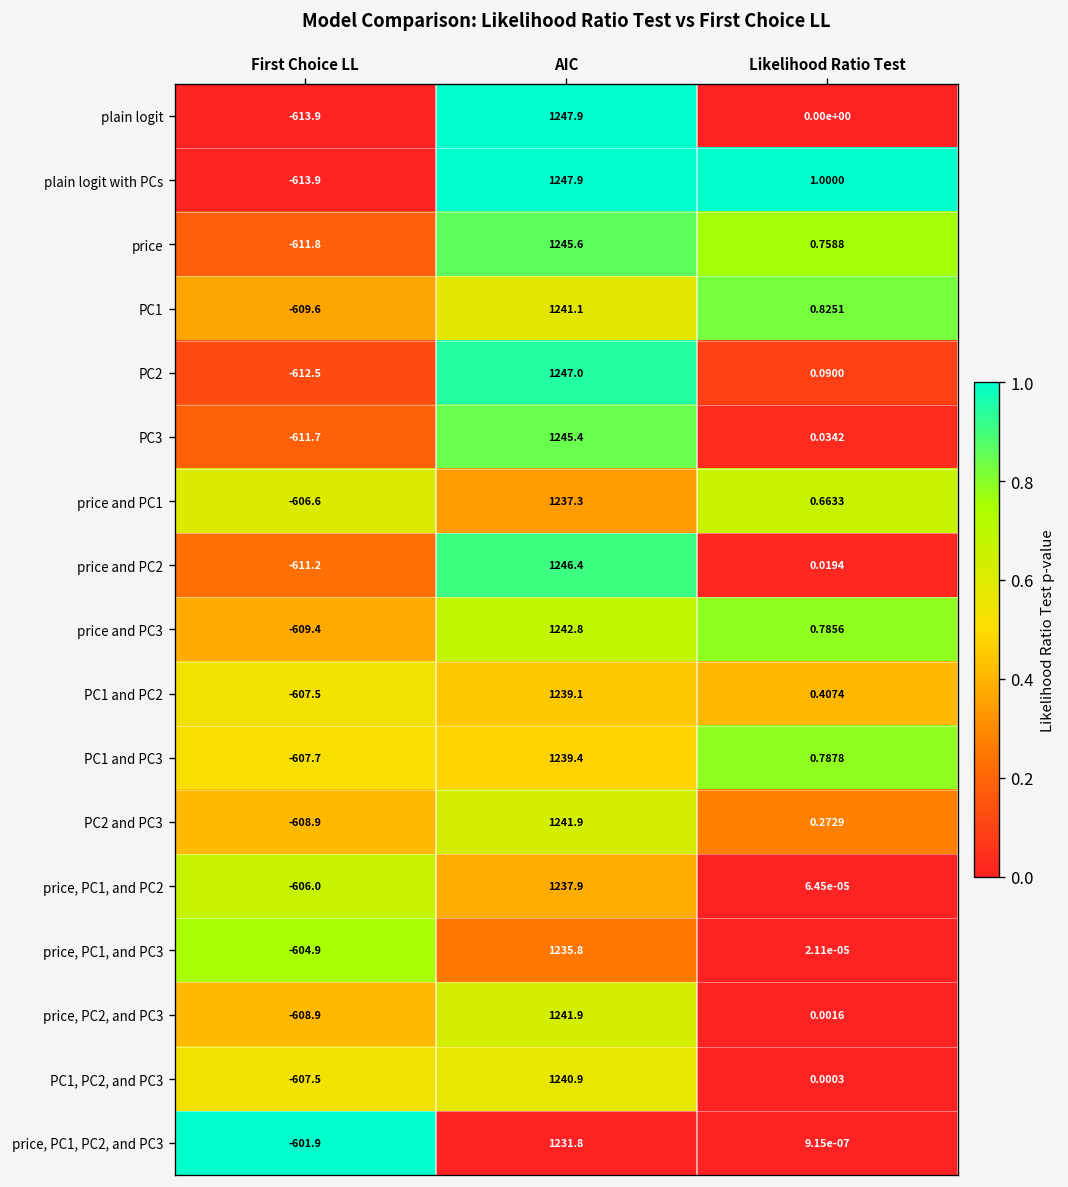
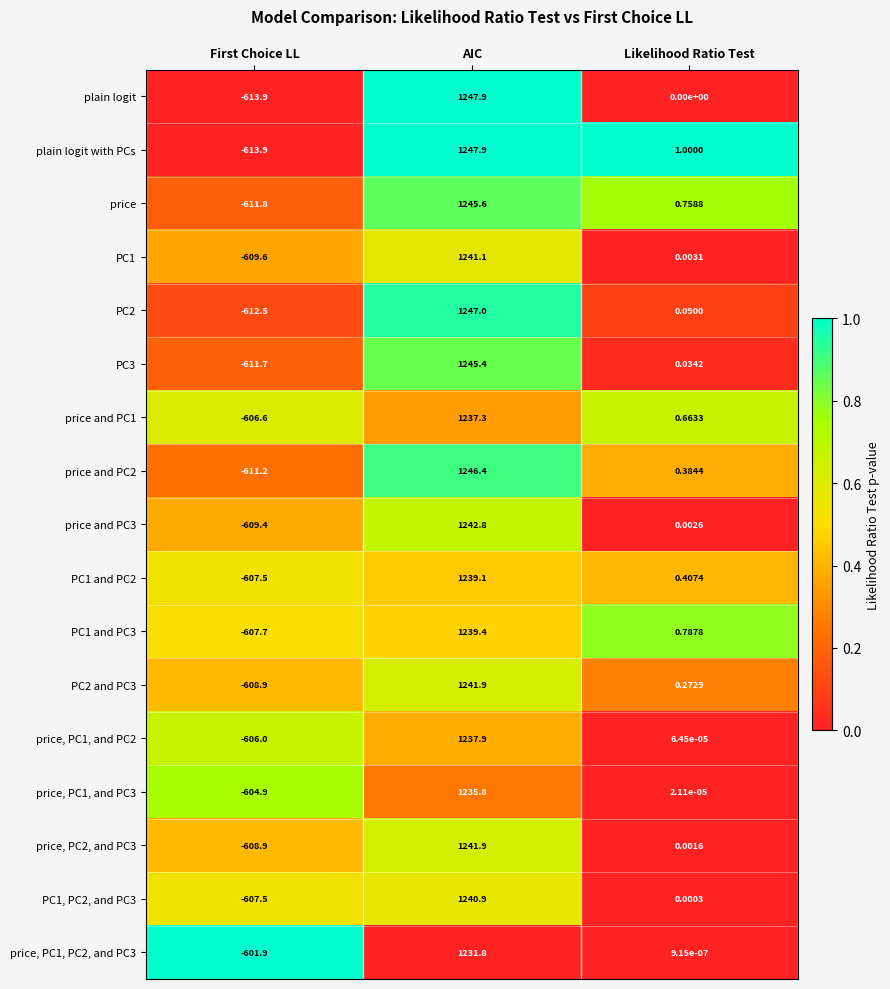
  {
    "plain logit": {
      "First Choice LL": "-613.9",
      "AIC": "1247.9",
      "Likelihood Ratio Test": "0.00e+00"
    },
    "plain logit with PCs": {
      "First Choice LL": "-613.9",
      "AIC": "1247.9",
      "Likelihood Ratio Test": "1.0000"
    },
    "price": {
      "First Choice LL": "-611.8",
      "AIC": "1245.6",
      "Likelihood Ratio Test": "0.7588"
    },
    "PC1": {
      "First Choice LL": "-609.6",
      "AIC": "1241.1",
-     "Likelihood Ratio Test": "0.8251"
+     "Likelihood Ratio Test": "0.0031"
    },
    "PC2": {
      "First Choice LL": "-612.5",
      "AIC": "1247.0",
      "Likelihood Ratio Test": "0.0900"
    },
    "PC3": {
      "First Choice LL": "-611.7",
      "AIC": "1245.4",
      "Likelihood Ratio Test": "0.0342"
    },
    "price and PC1": {
      "First Choice LL": "-606.6",
      "AIC": "1237.3",
      "Likelihood Ratio Test": "0.6633"
    },
    "price and PC2": {
      "First Choice LL": "-611.2",
      "AIC": "1246.4",
-     "Likelihood Ratio Test": "0.0194"
+     "Likelihood Ratio Test": "0.3844"
    },
    "price and PC3": {
      "First Choice LL": "-609.4",
      "AIC": "1242.8",
-     "Likelihood Ratio Test": "0.7856"
+     "Likelihood Ratio Test": "0.0026"
    },
    "PC1 and PC2": {
      "First Choice LL": "-607.5",
      "AIC": "1239.1",
      "Likelihood Ratio Test": "0.4074"
    },
    "PC1 and PC3": {
      "First Choice LL": "-607.7",
      "AIC": "1239.4",
      "Likelihood Ratio Test": "0.7878"
    },
    "PC2 and PC3": {
      "First Choice LL": "-608.9",
      "AIC": "1241.9",
      "Likelihood Ratio Test": "0.2729"
    },
    "price, PC1, and PC2": {
      "First Choice LL": "-606.0",
      "AIC": "1237.9",
      "Likelihood Ratio Test": "6.45e-05"
    },
    "price, PC1, and PC3": {
      "First Choice LL": "-604.9",
      "AIC": "1235.8",
      "Likelihood Ratio Test": "2.11e-05"
    },
    "price, PC2, and PC3": {
      "First Choice LL": "-608.9",
      "AIC": "1241.9",
      "Likelihood Ratio Test": "0.0016"
    },
    "PC1, PC2, and PC3": {
      "First Choice LL": "-607.5",
      "AIC": "1240.9",
      "Likelihood Ratio Test": "0.0003"
    },
    "price, PC1, PC2, and PC3": {
      "First Choice LL": "-601.9",
      "AIC": "1231.8",
      "Likelihood Ratio Test": "9.15e-07"
    }
  }
